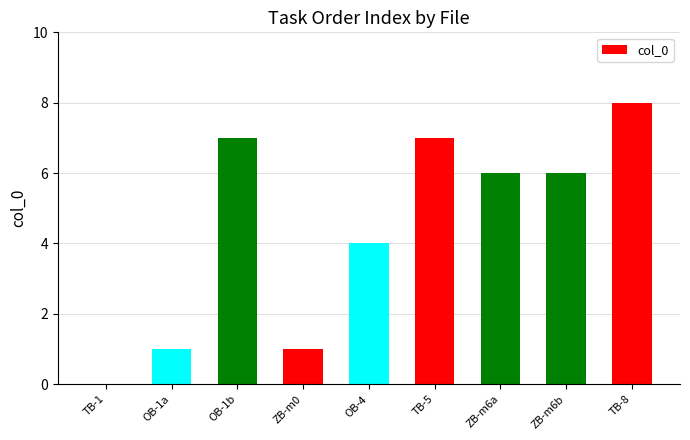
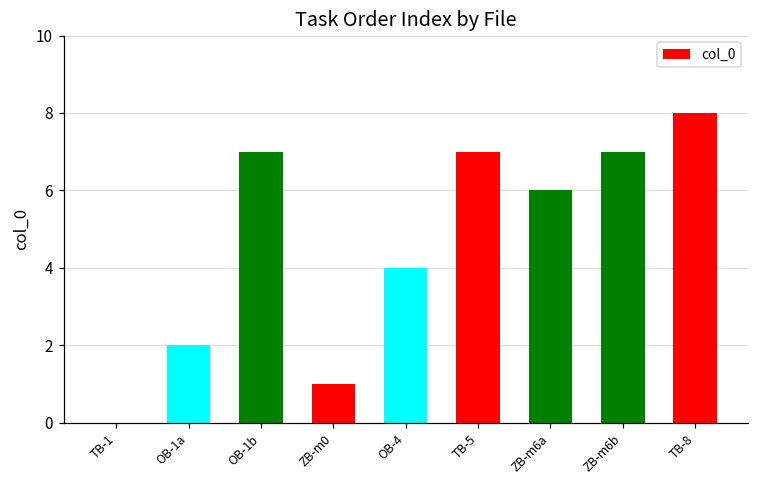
  {
    "TB-1": 0,
-   "OB-1a": 1,
+   "OB-1a": 2,
    "OB-1b": 7,
    "ZB-m0": 1,
    "OB-4": 4,
    "TB-5": 7,
    "ZB-m6a": 6,
-   "ZB-m6b": 6,
+   "ZB-m6b": 7,
    "TB-8": 8
  }
